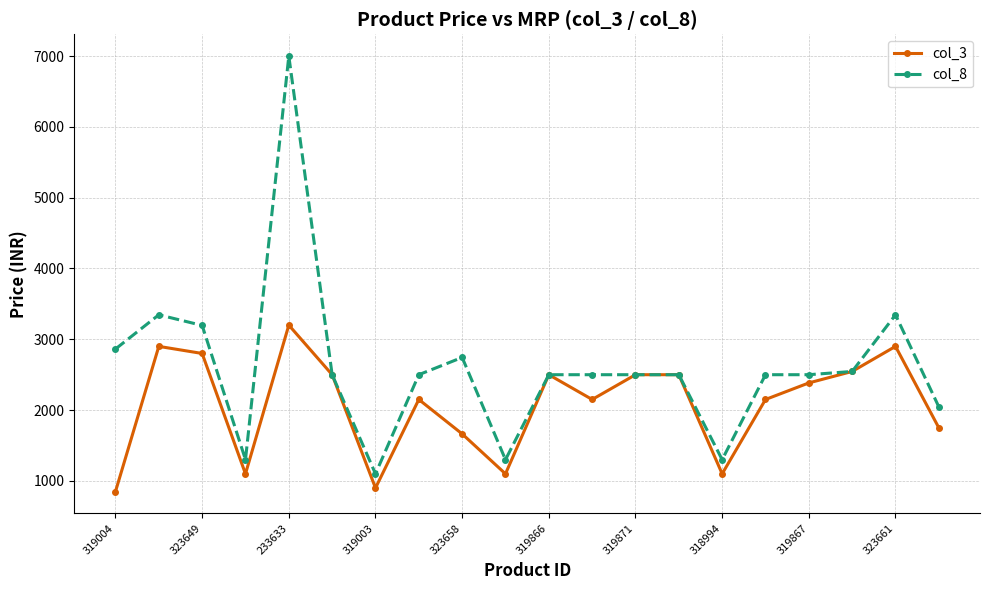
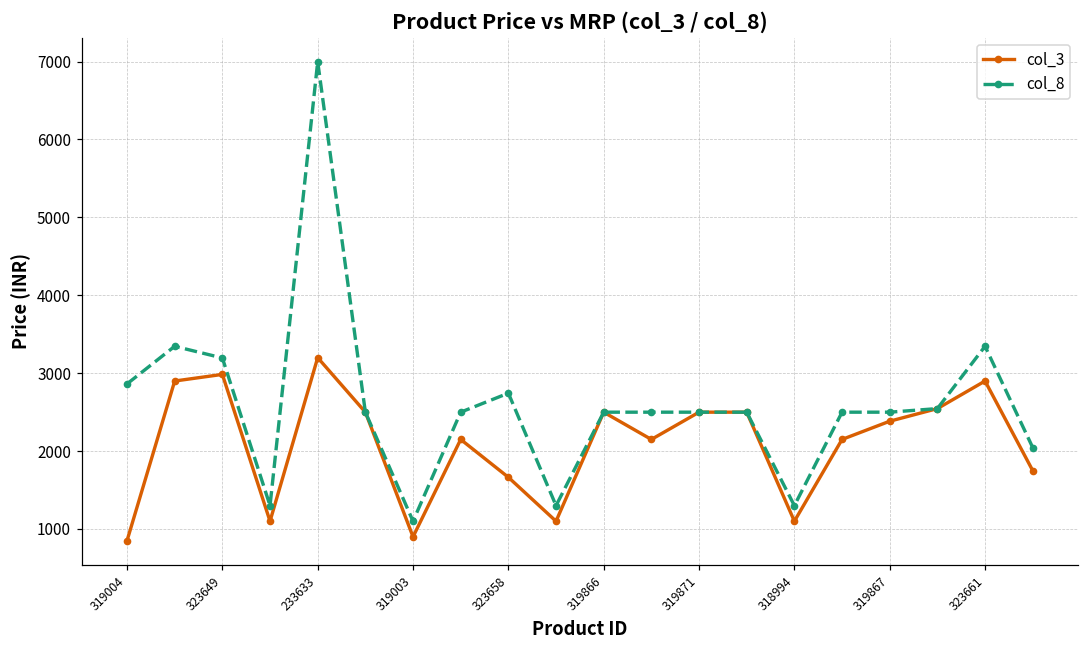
  {
    "col_3": {
      "319004": 800,
-     "323649": 2800,
+     "323649": 3000,
      "233633": 3200,
      "319003": 900,
      "323658": 1700,
      "318994": 1100,
      "319867": 2400,
      "323661": 2900
    },
    "col_8": {
      "319004": 2900,
      "323649": 3200,
      "233633": 7000,
      "319003": 1100,
      "323658": 2700,
      "318994": 1300,
      "319867": 2500,
      "323661": 3300
    }
  }
